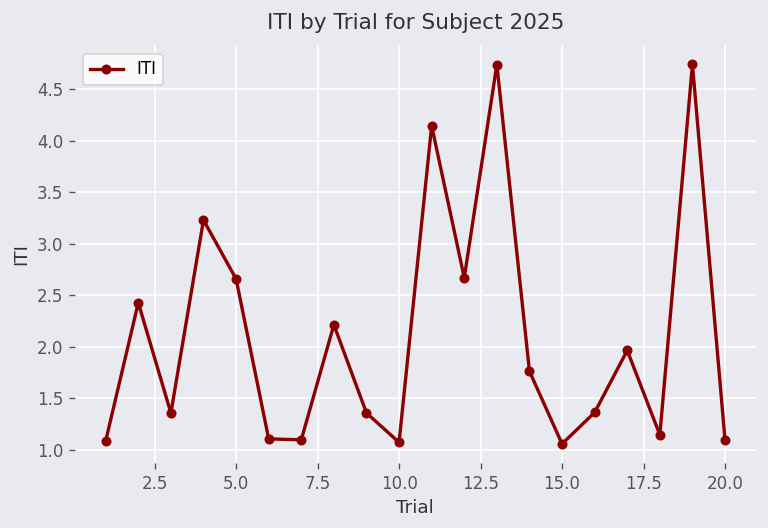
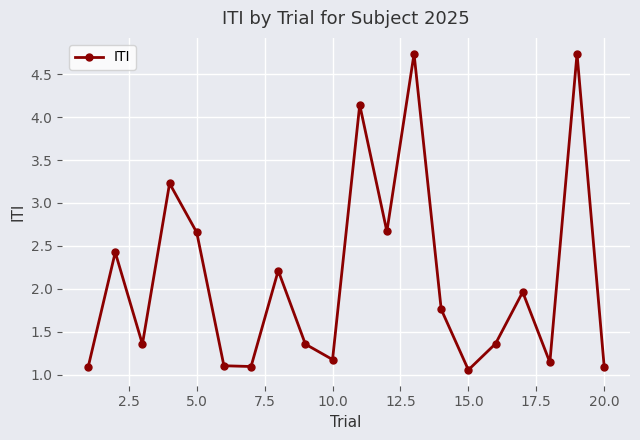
  {
    "5.0": 2.7,
-   "10.0": 1.1,
+   "10.0": 1.2,
    "15.0": 1.1,
    "20.0": 1.1
  }
